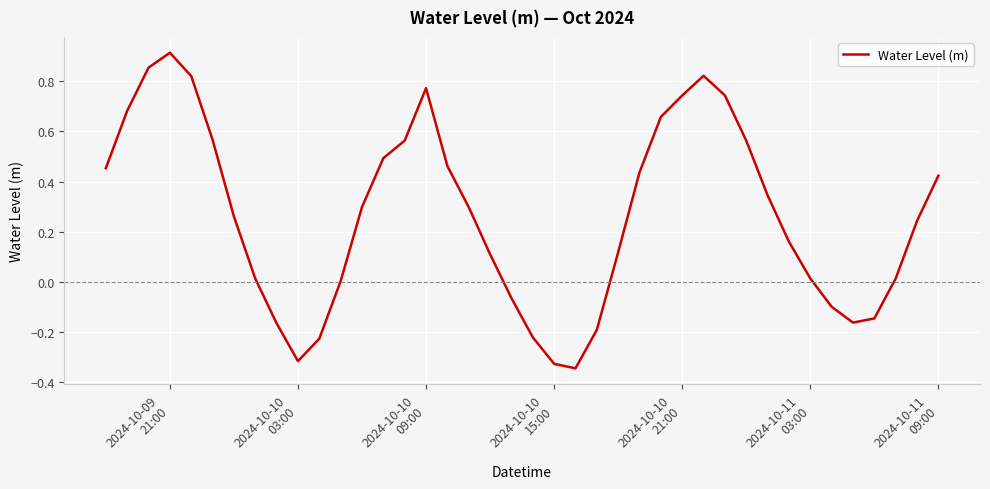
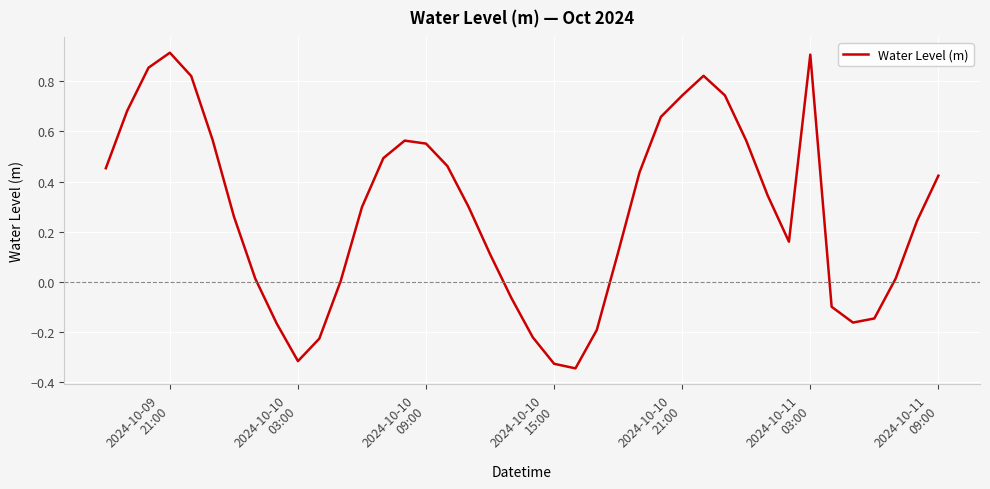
  {
    "2024-10-09 21:00": 0.91,
    "2024-10-10 03:00": -0.32,
-   "2024-10-10 09:00": 0.77,
+   "2024-10-10 09:00": 0.55,
    "2024-10-10 15:00": -0.33,
    "2024-10-10 21:00": 0.74,
-   "2024-10-11 03:00": 0.01,
+   "2024-10-11 03:00": 0.91,
    "2024-10-11 09:00": 0.42
  }
